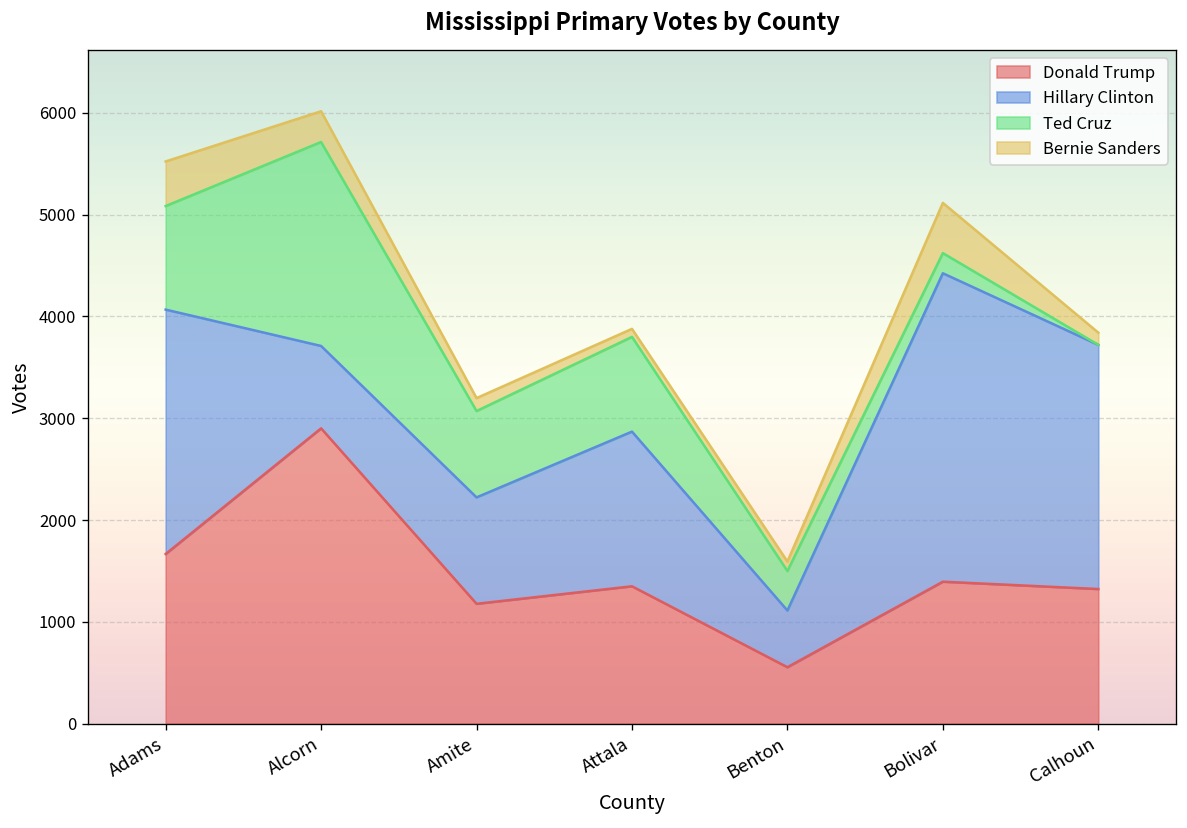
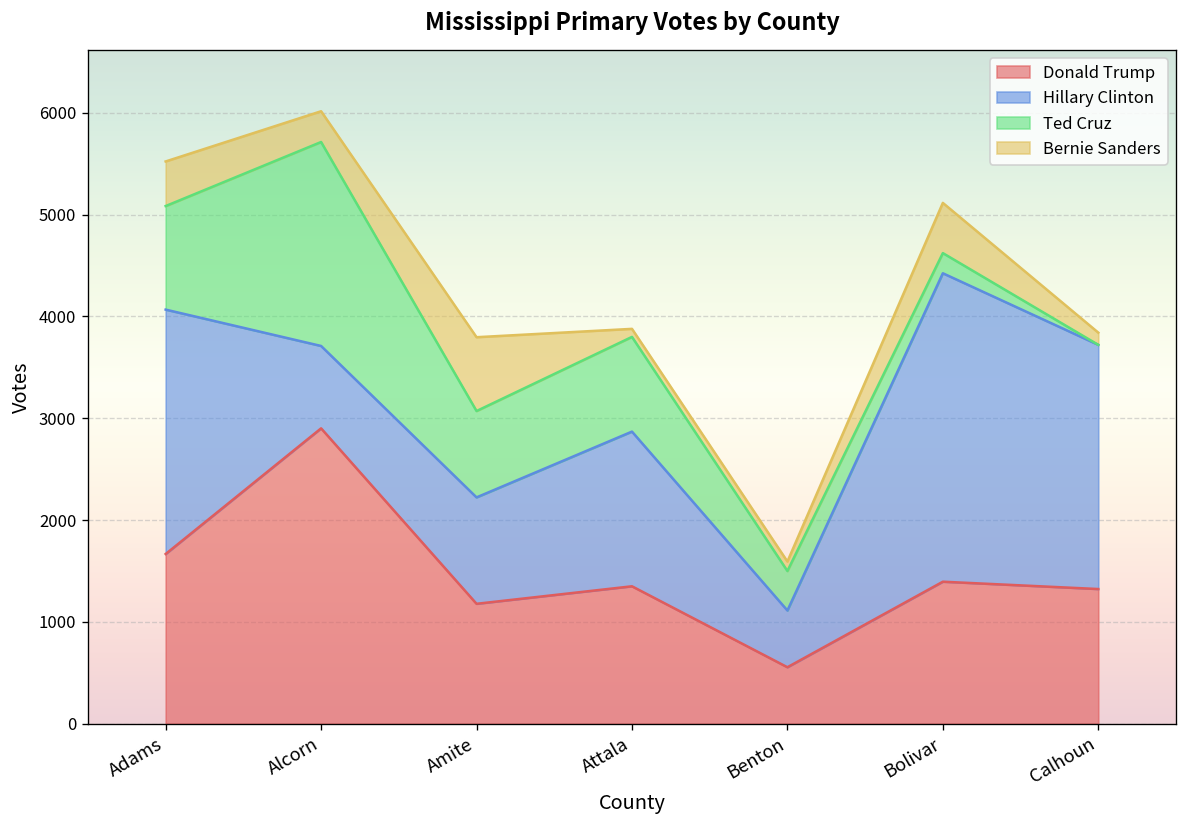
  {
    "Donald Trump": {
      "Adams": 1700,
      "Alcorn": 2900,
      "Amite": 1200,
      "Attala": 1400,
      "Benton": 600,
      "Bolivar": 1400,
      "Calhoun": 1300
    },
    "Hillary Clinton": {
      "Adams": 2400,
      "Alcorn": 800,
      "Amite": 1000,
      "Attala": 1500,
      "Benton": 600,
      "Bolivar": 3000
    },
    "Ted Cruz": {
      "Adams": 1000,
      "Alcorn": 2000,
      "Amite": 800,
      "Attala": 900,
      "Benton": 400,
      "Bolivar": 200
    },
    "Bernie Sanders": {
      "Adams": 400,
      "Alcorn": 300,
-     "Amite": 100,
+     "Amite": 700,
      "Attala": 100,
      "Benton": 100,
      "Bolivar": 500,
      "Calhoun": 100
    }
  }
